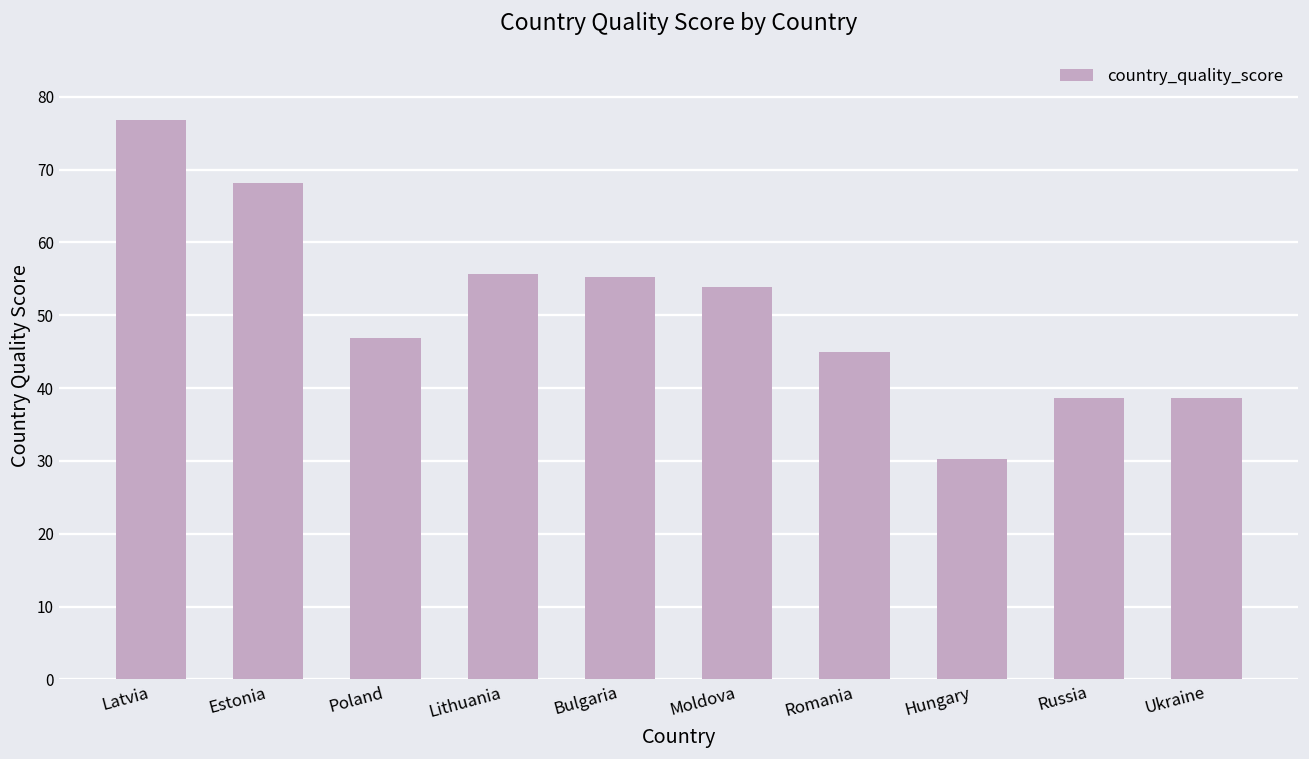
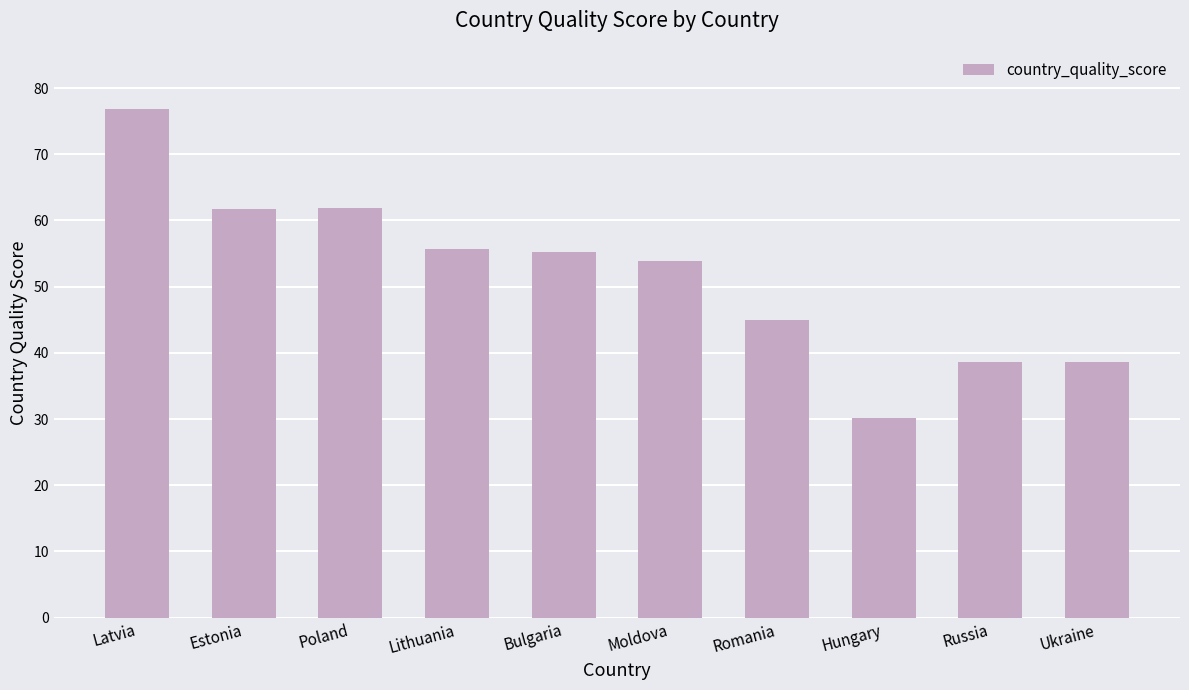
  {
    "Latvia": 77,
-   "Estonia": 68,
-   "Poland": 47,
+   "Estonia": 62,
+   "Poland": 62,
    "Lithuania": 56,
    "Bulgaria": 55,
    "Moldova": 54,
    "Romania": 45,
    "Hungary": 30,
    "Russia": 39,
    "Ukraine": 39
  }
